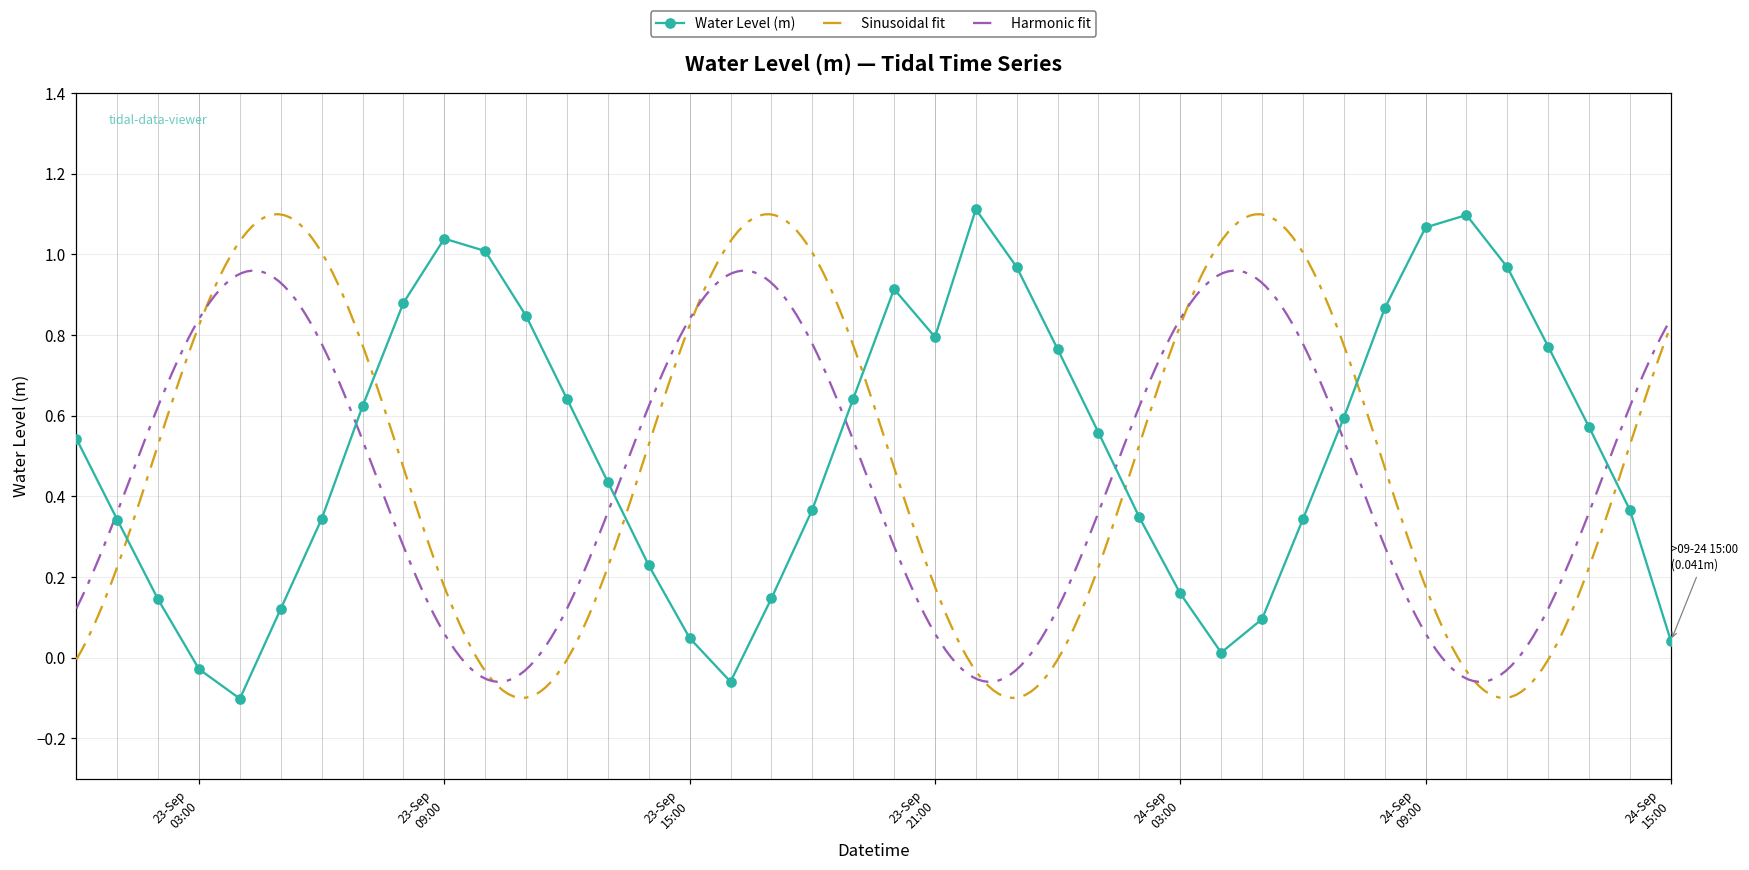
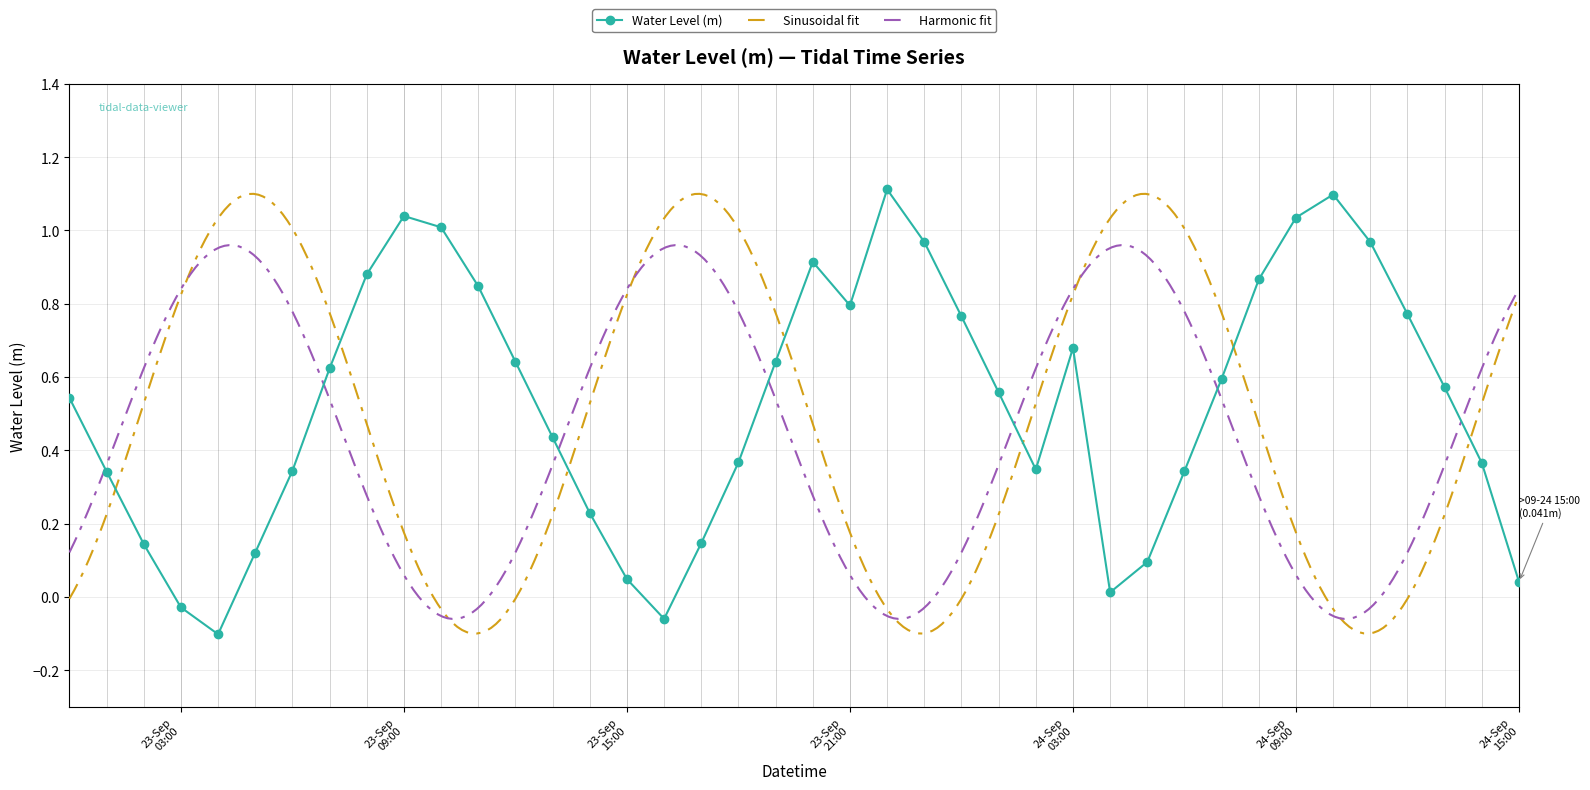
  {
    "Water Level (m)": {
      "23-Sep 03:00": -0.03,
      "23-Sep 09:00": 1.04,
      "23-Sep 15:00": 0.05,
      "23-Sep 21:00": 0.80,
-     "24-Sep 03:00": 0.16,
-     "24-Sep 09:00": 1.07
+     "24-Sep 03:00": 0.68,
+     "24-Sep 09:00": 1.04
    },
    "Sinusoidal fit": {
      "23-Sep 03:00": 0.82,
      "23-Sep 09:00": 0.18,
      "23-Sep 15:00": 0.82,
      "23-Sep 21:00": 0.18,
      "24-Sep 03:00": 0.82,
      "24-Sep 09:00": 0.18,
      "24-Sep 15:00": 0.82
    },
    "Harmonic fit": {
      "23-Sep 03:00": 0.84,
      "23-Sep 09:00": 0.06,
      "23-Sep 15:00": 0.84,
      "23-Sep 21:00": 0.06,
      "24-Sep 03:00": 0.84,
      "24-Sep 09:00": 0.06,
      "24-Sep 15:00": 0.84
    }
  }
